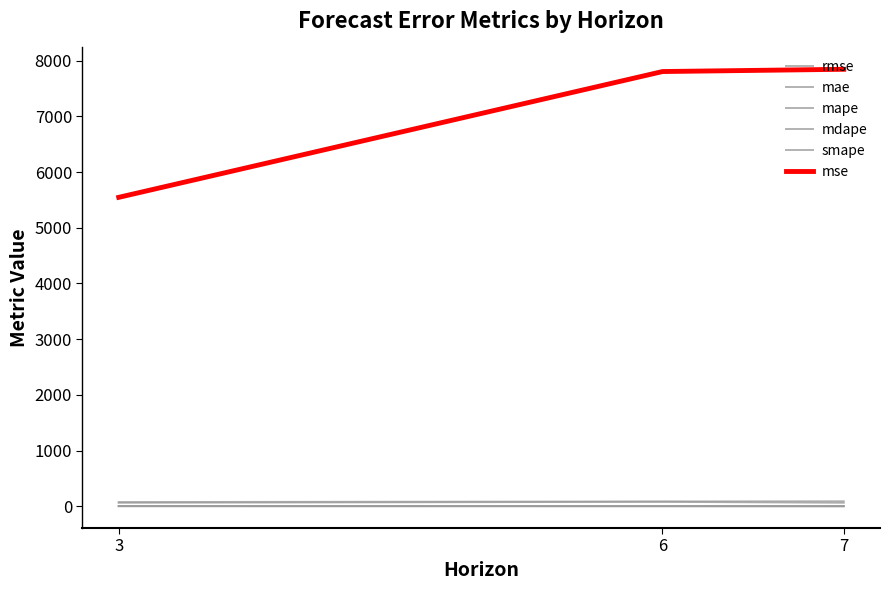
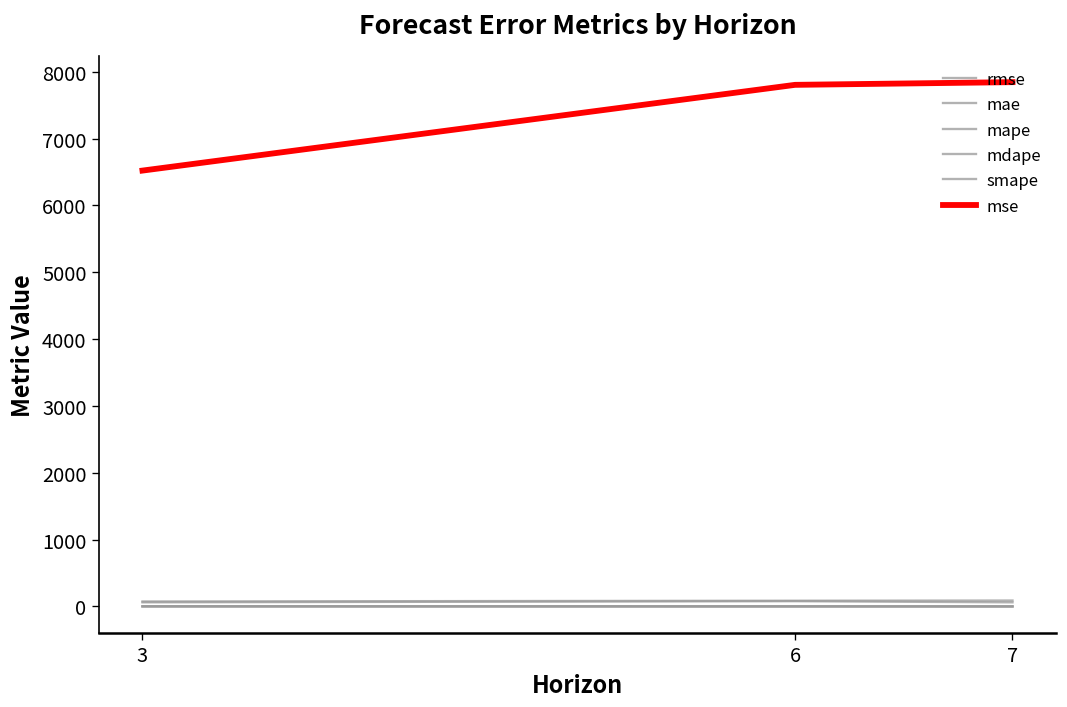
  {
    "mse": {
-     "3": 5500,
+     "3": 6500,
      "6": 7800,
      "7": 7800
    }
  }
